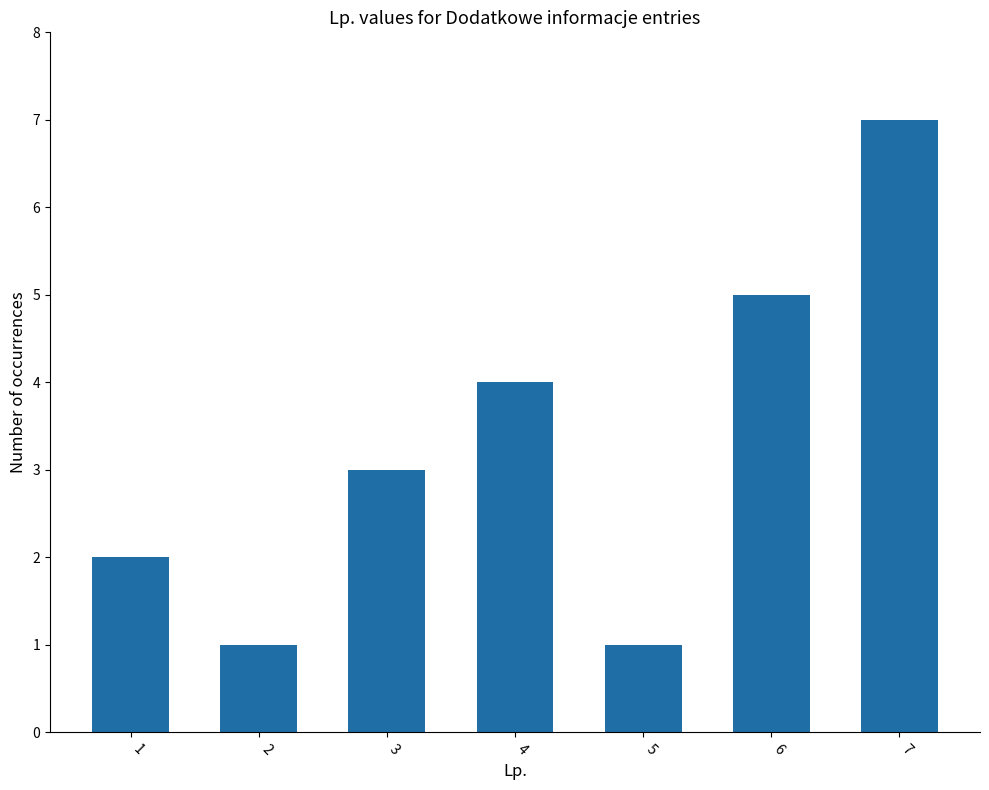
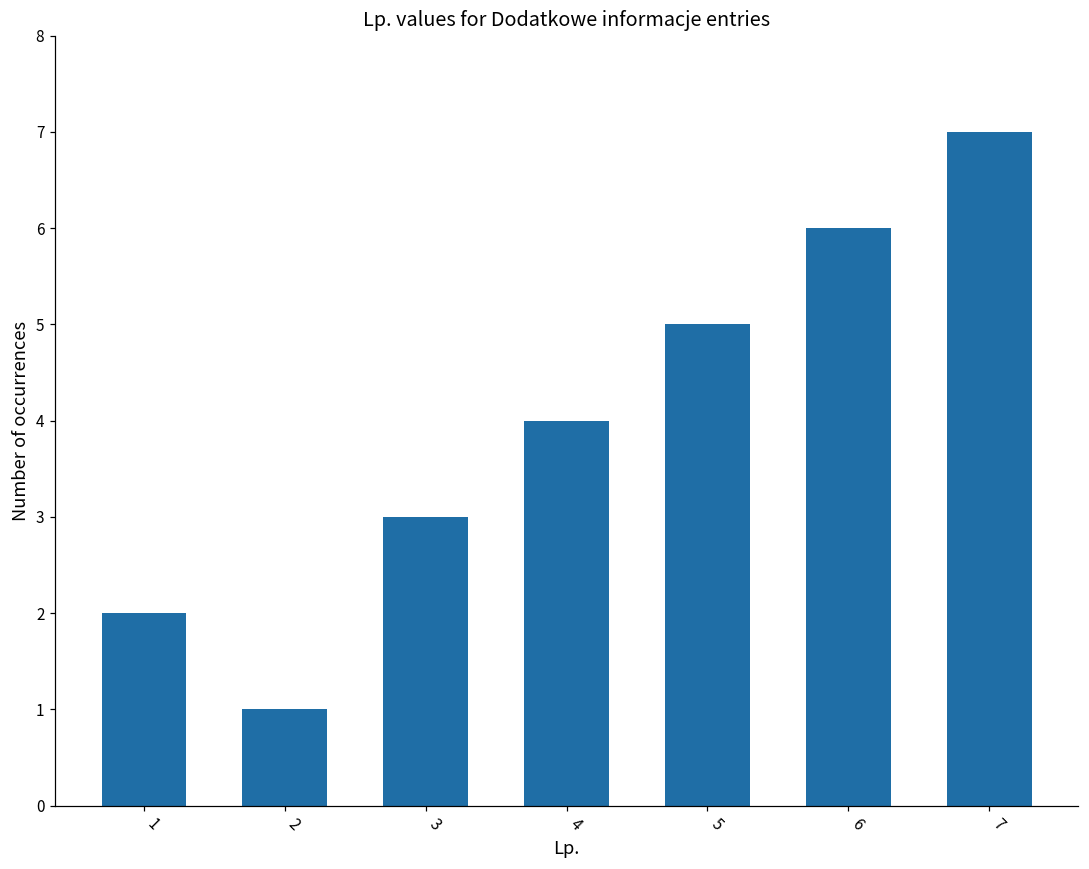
  {
    "1": 2,
    "2": 1,
    "3": 3,
    "4": 4,
-   "5": 1,
-   "6": 5,
+   "5": 5,
+   "6": 6,
    "7": 7
  }
